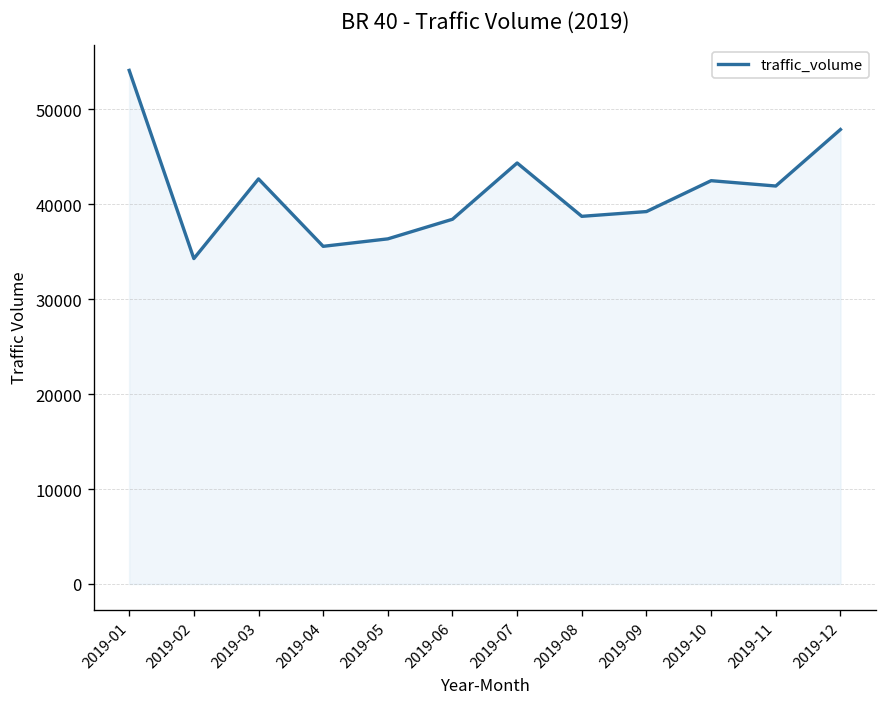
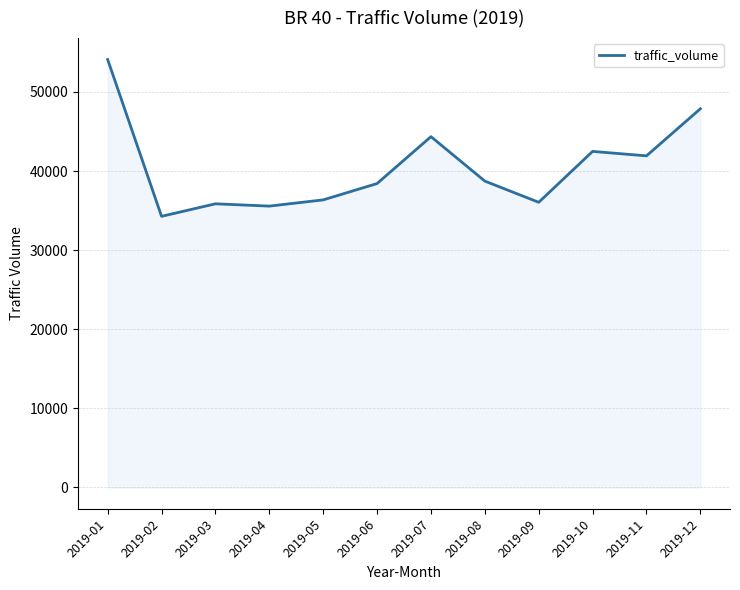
  {
    "2019-01": 54000,
    "2019-02": 34000,
-   "2019-03": 43000,
+   "2019-03": 36000,
    "2019-04": 36000,
    "2019-05": 36000,
    "2019-06": 38000,
    "2019-07": 44000,
    "2019-08": 39000,
-   "2019-09": 39000,
+   "2019-09": 36000,
    "2019-10": 42000,
    "2019-11": 42000,
    "2019-12": 48000
  }
